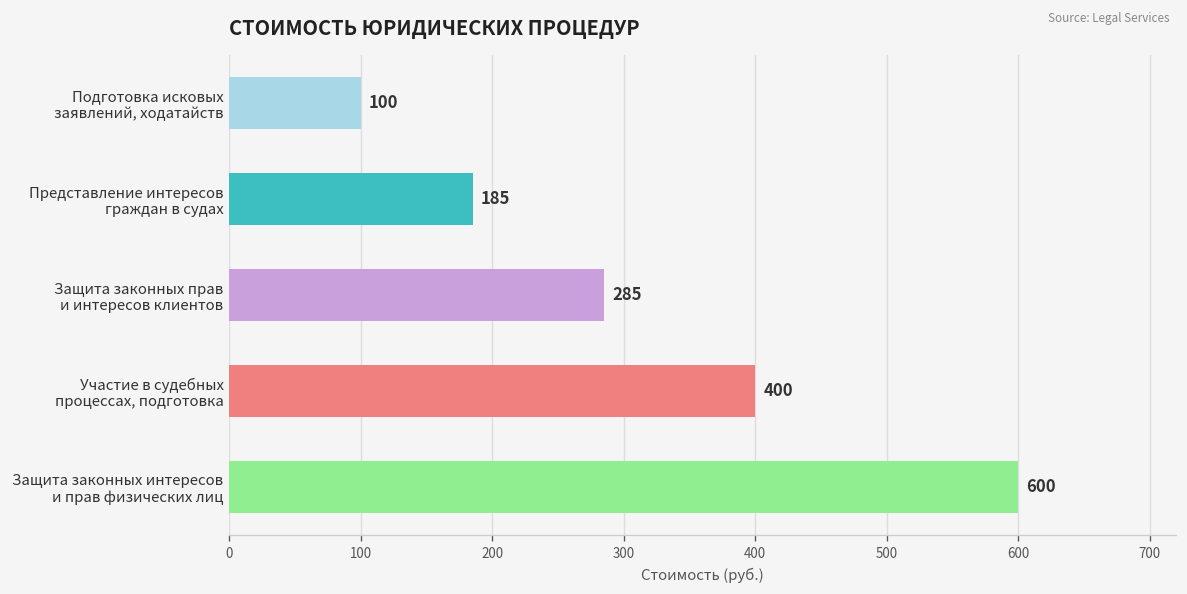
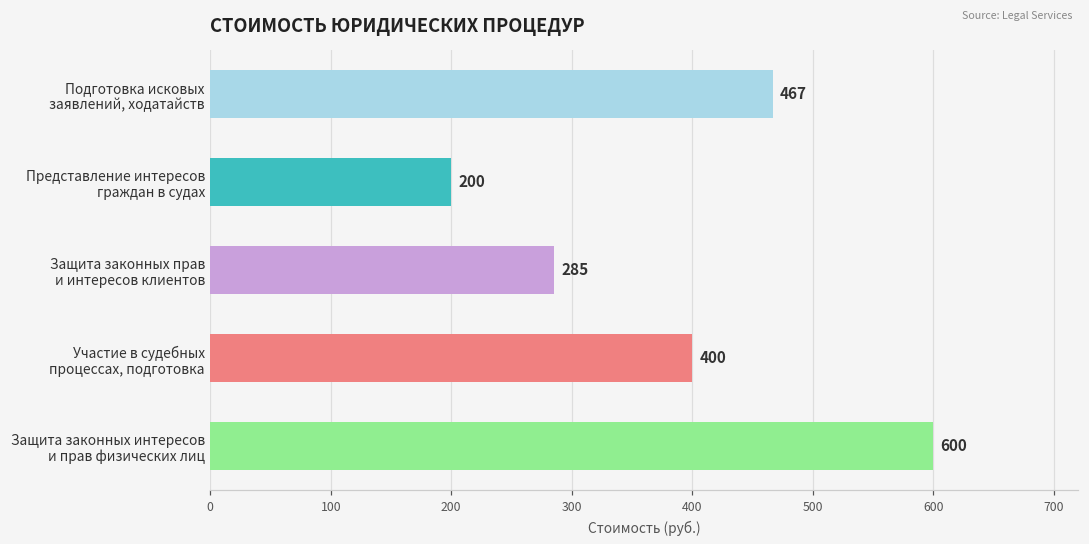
  {
-   "Подготовка исковых заявлений, ходатайств": 100,
-   "Представление интересов граждан в судах": 185,
+   "Подготовка исковых заявлений, ходатайств": 467,
+   "Представление интересов граждан в судах": 200,
    "Защита законных прав и интересов клиентов": 285,
    "Участие в судебных процессах, подготовка": 400,
    "Защита законных интересов и прав физических лиц": 600
  }
